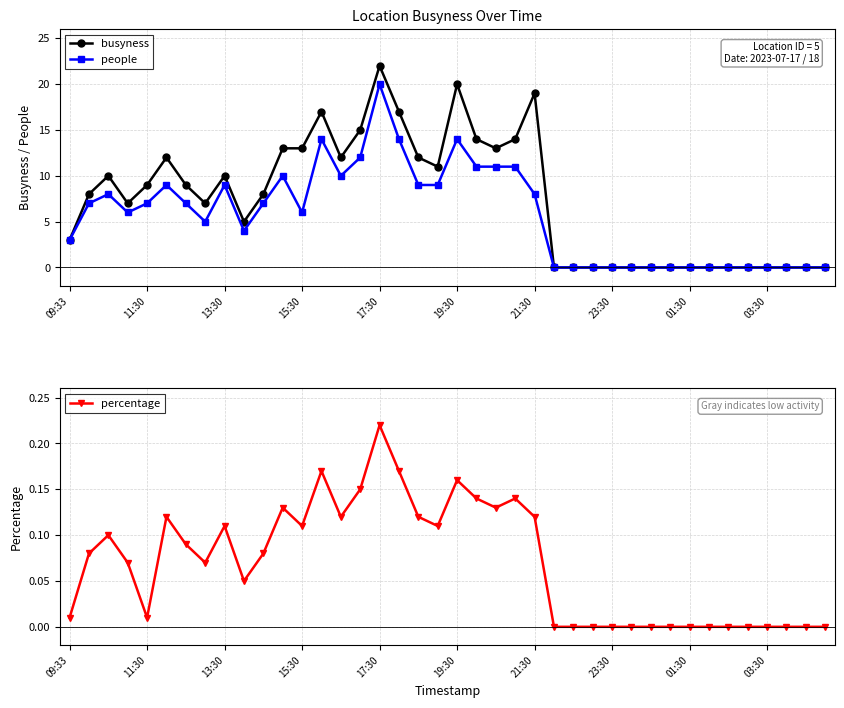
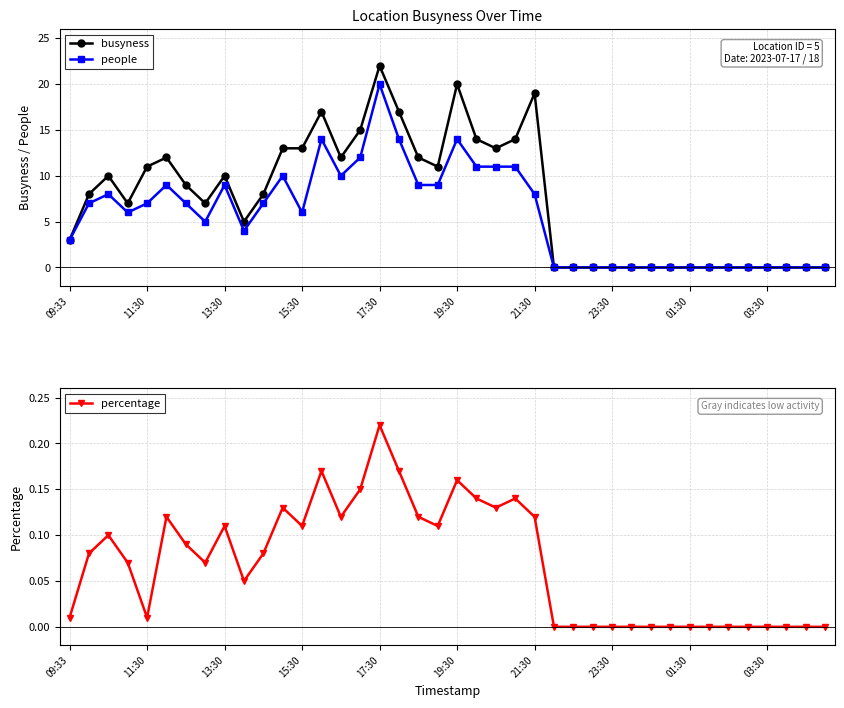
  {
    "Location Busyness Over Time": {
      "busyness": {
-       "11:30": 9,
+       "11:30": 11,
        "13:30": 10,
        "15:30": 13,
        "17:30": 22,
        "19:30": 20,
        "21:30": 19
      },
      "people": {
        "11:30": 7,
        "13:30": 9,
        "15:30": 6,
        "17:30": 20,
        "19:30": 14,
        "21:30": 8
      }
    }
  }
